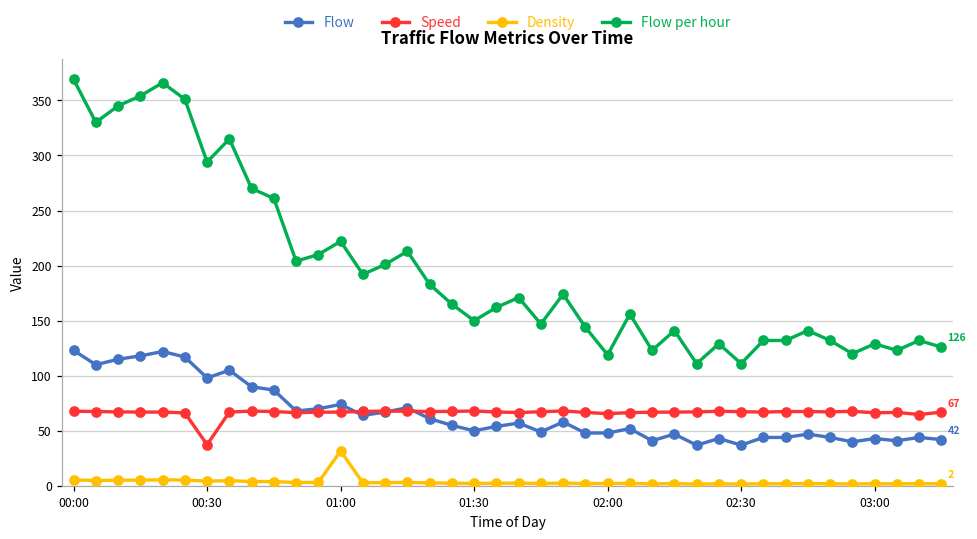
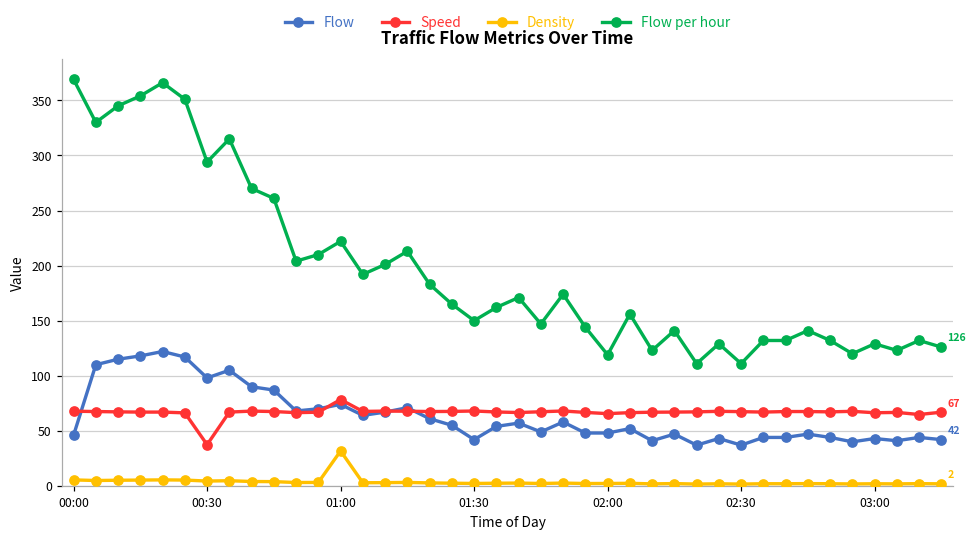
  {
    "Flow": {
-     "00:00": 123,
+     "00:00": 46,
      "00:30": 98,
      "01:00": 74,
-     "01:30": 50,
+     "01:30": 42,
      "02:00": 48,
      "02:30": 37,
      "03:00": 43
    },
    "Speed": {
      "00:00": 68,
      "00:30": 37,
-     "01:00": 67,
+     "01:00": 78,
      "01:30": 68,
      "02:00": 66,
      "02:30": 67,
      "03:00": 66
    },
    "Density": {
      "00:00": 5,
      "00:30": 4,
      "01:00": 32,
      "01:30": 2,
      "02:00": 2,
      "02:30": 2,
      "03:00": 2
    },
    "Flow per hour": {
      "00:00": 369,
      "00:30": 294,
      "01:00": 222,
      "01:30": 150,
      "02:00": 119,
      "02:30": 111,
      "03:00": 129
    }
  }
